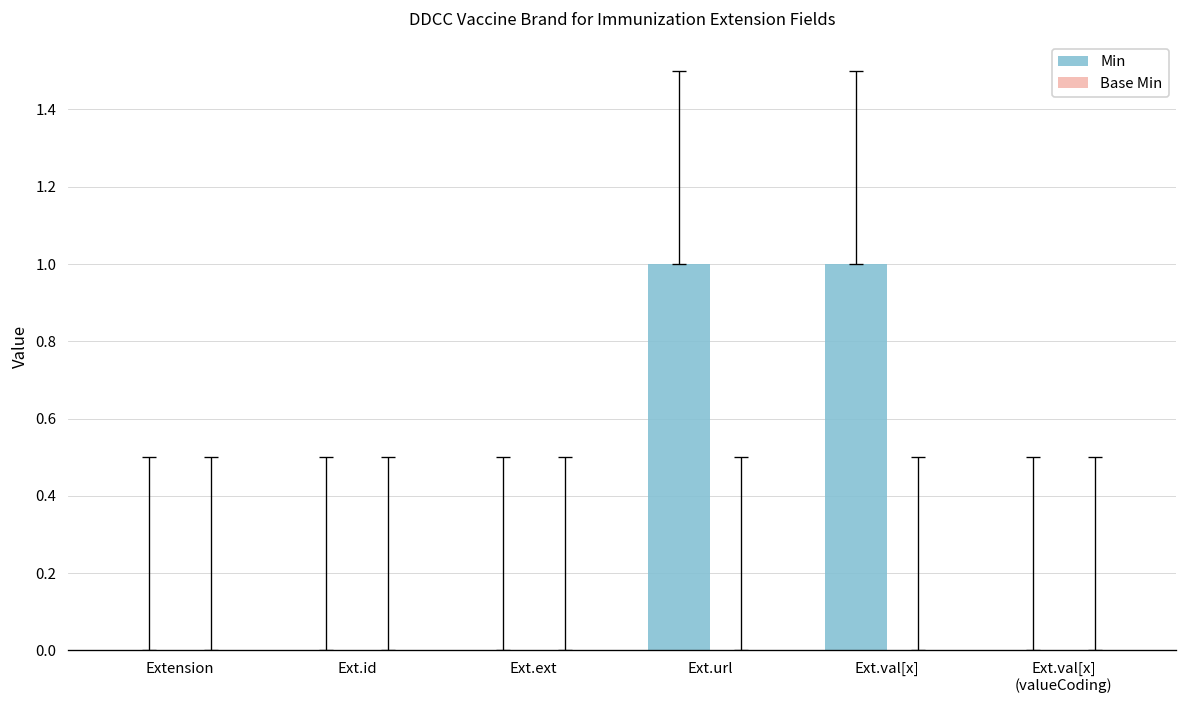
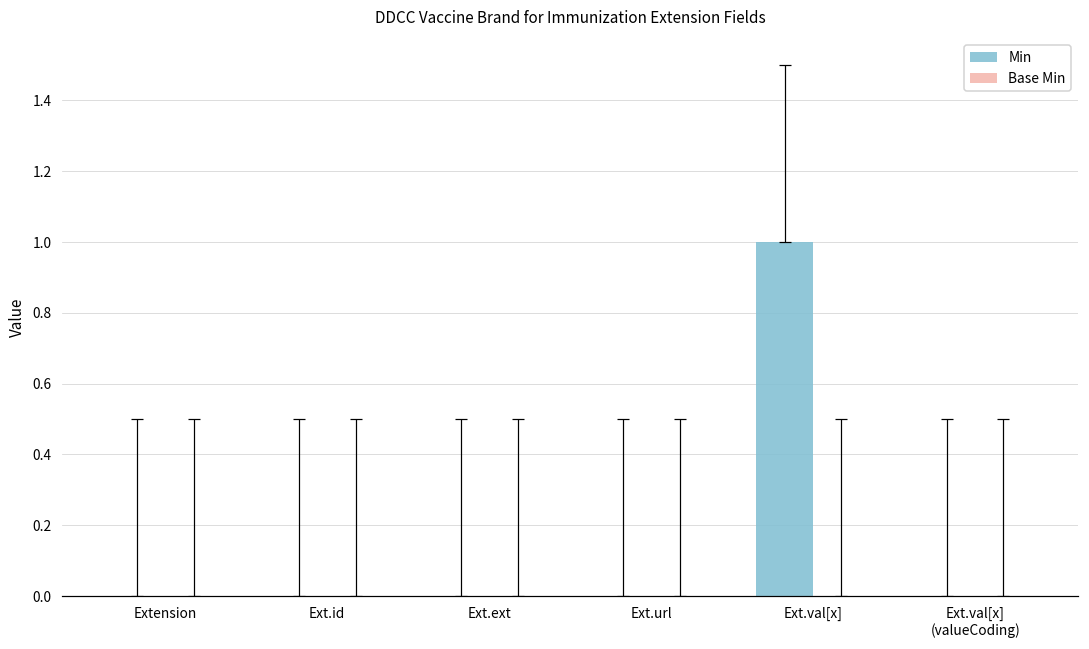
  {
    "Min": {
      "Extension": 0,
      "Ext.id": 0,
      "Ext.ext": 0,
-     "Ext.url": 1,
+     "Ext.url": 0,
      "Ext.val[x]": 1,
      "Ext.val[x] (valueCoding)": 0
    },
    "Base Min": {
      "Extension": 0,
      "Ext.id": 0,
      "Ext.ext": 0,
      "Ext.url": 0,
      "Ext.val[x]": 0,
      "Ext.val[x] (valueCoding)": 0
    }
  }
